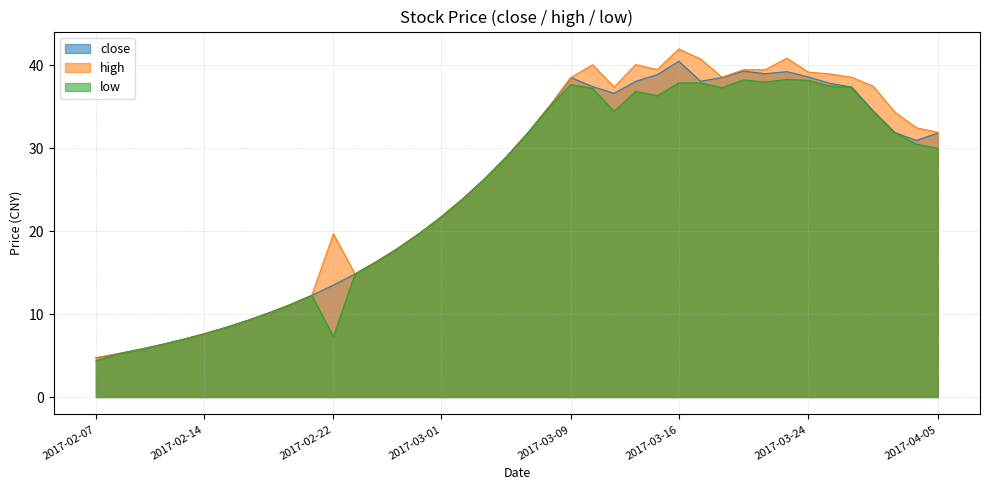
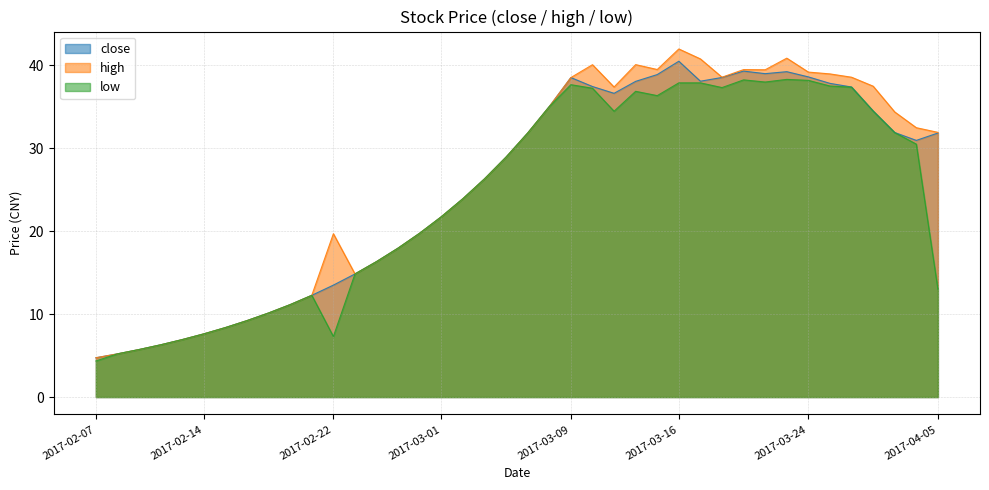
  {
    "close": {
      "2017-02-22": 14,
      "2017-03-16": 41,
      "2017-03-24": 39
    },
    "high": {
      "2017-02-22": 20,
      "2017-03-16": 42,
      "2017-03-24": 39
    },
    "low": {
      "2017-02-07": 4,
      "2017-02-22": 7,
      "2017-03-09": 38,
      "2017-03-16": 38,
      "2017-03-24": 38,
-     "2017-04-05": 30
+     "2017-04-05": 13
    }
  }
